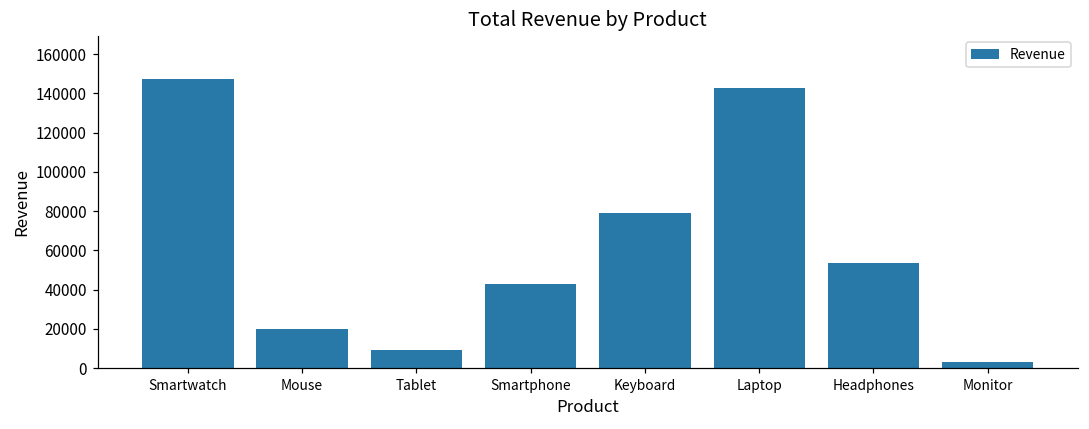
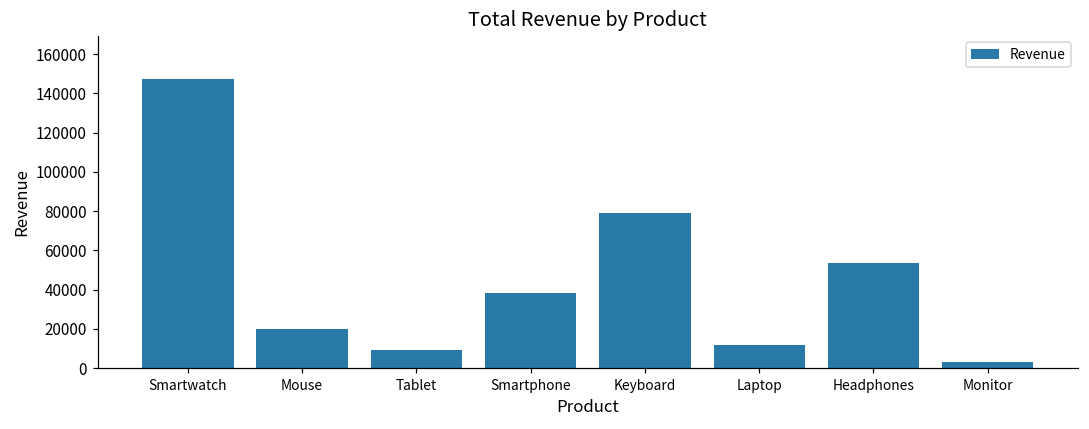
  {
    "Smartwatch": 147000,
    "Mouse": 20000,
    "Tablet": 9000,
-   "Smartphone": 43000,
+   "Smartphone": 38000,
    "Keyboard": 79000,
-   "Laptop": 143000,
+   "Laptop": 12000,
    "Headphones": 54000,
    "Monitor": 3000
  }
